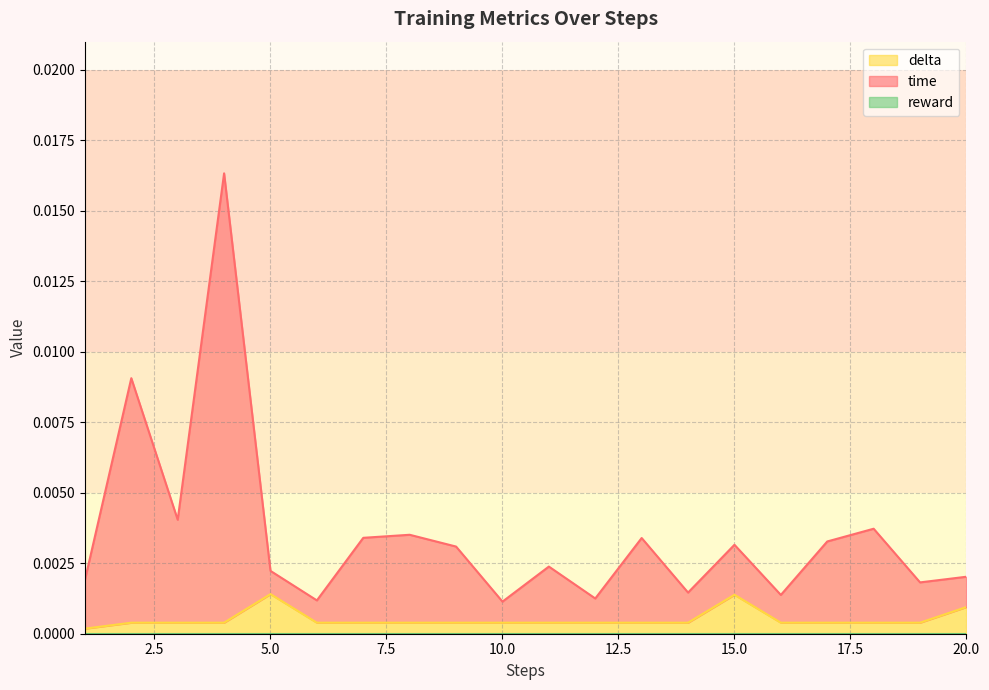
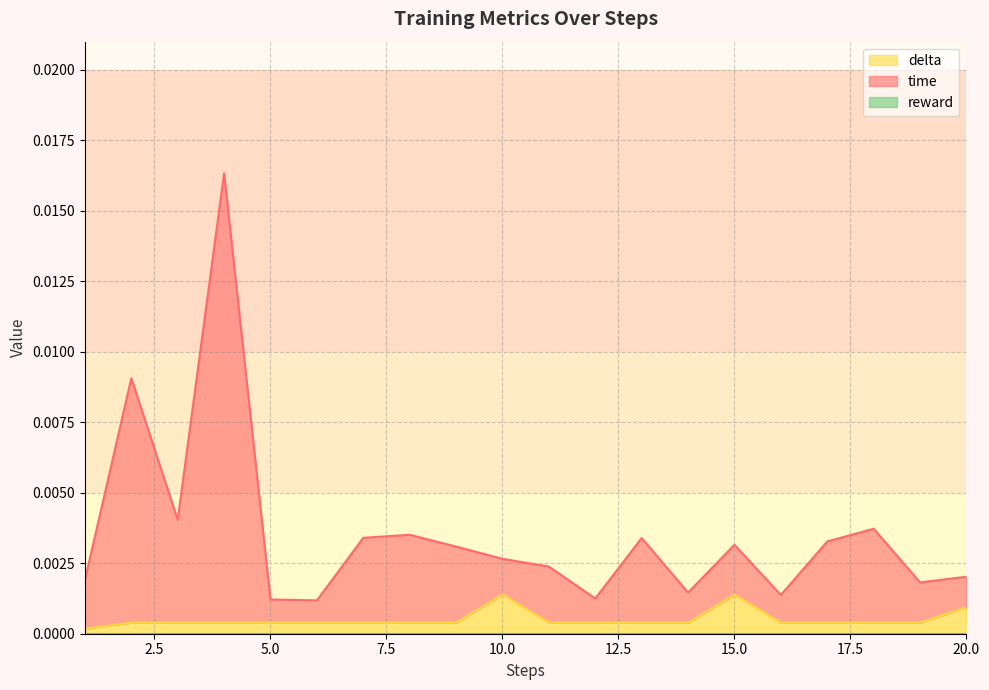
  {
    "delta": {
-     "5.0": 0.0014,
-     "10.0": 0.0004,
+     "5.0": 0.0004,
+     "10.0": 0.0014,
      "15.0": 0.0014,
      "20.0": 0.0009
    },
    "time": {
      "5.0": 0.0008,
-     "10.0": 0.0007,
+     "10.0": 0.0013,
      "15.0": 0.0018,
      "20.0": 0.0011
    },
    "reward": {
      "5.0": 0.0000,
      "10.0": 0.0000,
      "15.0": 0.0000,
      "20.0": 0.0000
    }
  }
